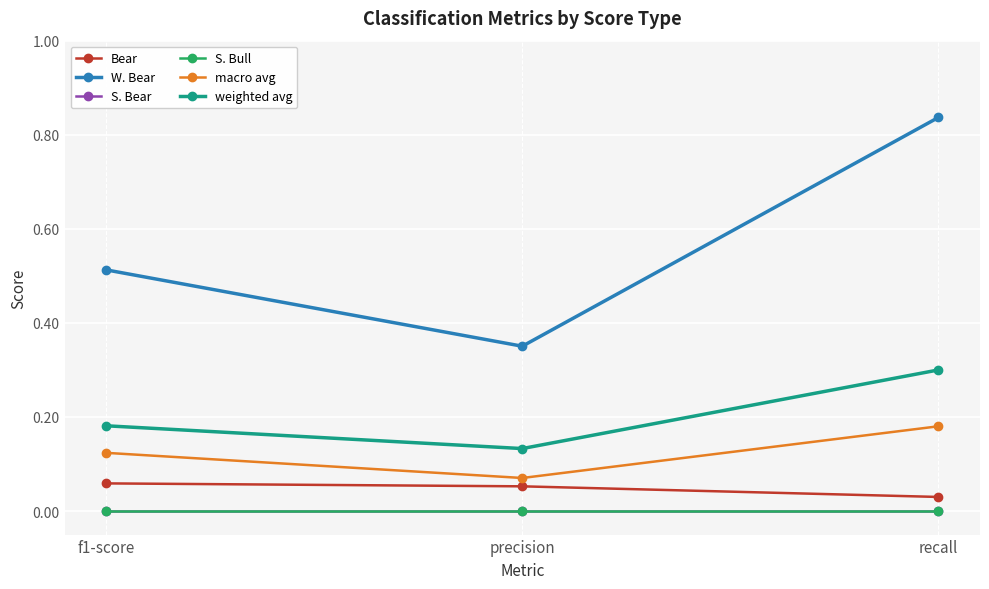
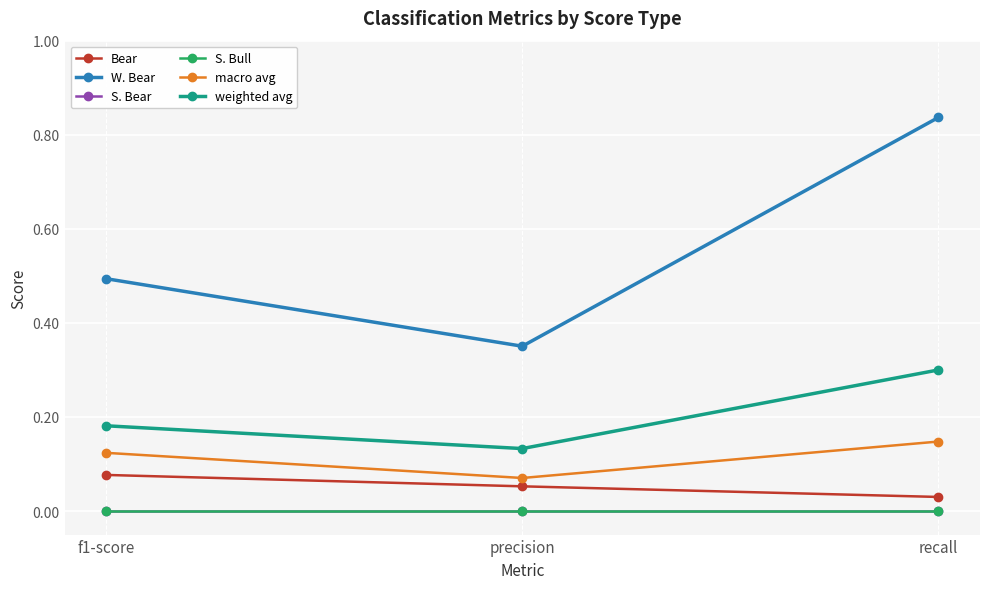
  {
    "Bear": {
-     "f1-score": 0.06,
+     "f1-score": 0.08,
      "precision": 0.05,
      "recall": 0.03
    },
    "W. Bear": {
-     "f1-score": 0.51,
+     "f1-score": 0.49,
      "precision": 0.35,
      "recall": 0.84
    },
    "macro avg": {
      "f1-score": 0.12,
      "precision": 0.07,
-     "recall": 0.18
+     "recall": 0.15
    }
  }
